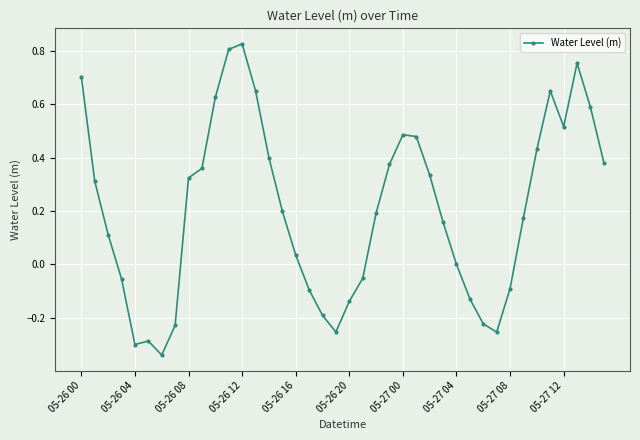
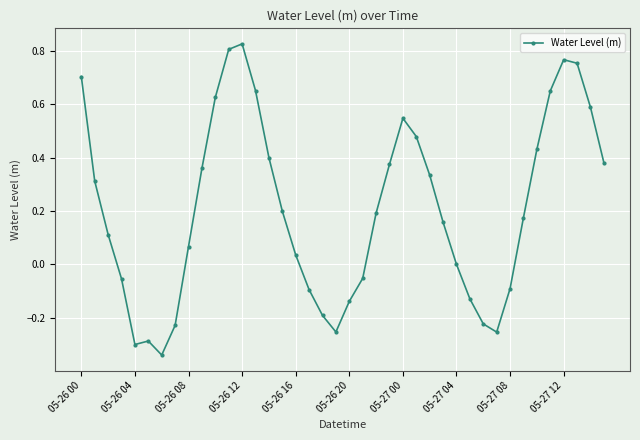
  {
    "05-26 00": 0.70,
    "05-26 04": -0.30,
-   "05-26 08": 0.32,
+   "05-26 08": 0.07,
    "05-26 12": 0.83,
    "05-26 16": 0.04,
    "05-26 20": -0.14,
-   "05-27 00": 0.49,
+   "05-27 00": 0.55,
    "05-27 04": 0.00,
    "05-27 08": -0.09,
-   "05-27 12": 0.52
+   "05-27 12": 0.77
  }
